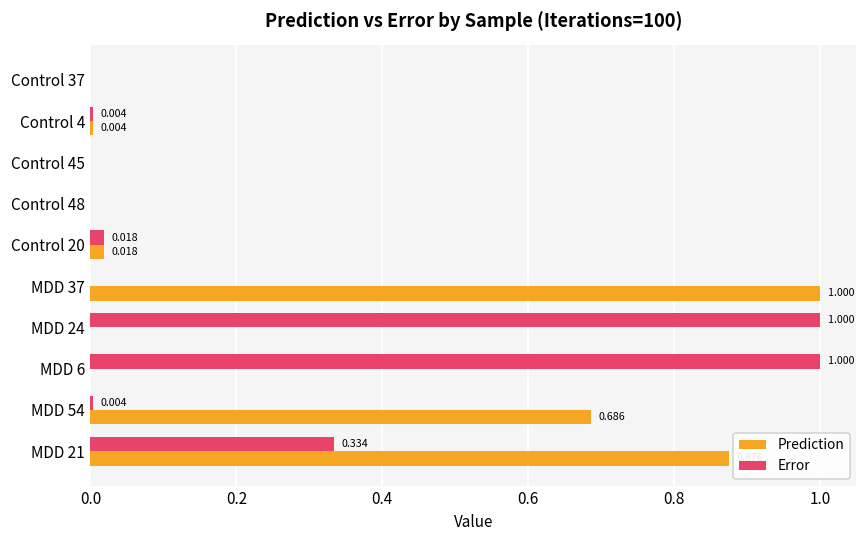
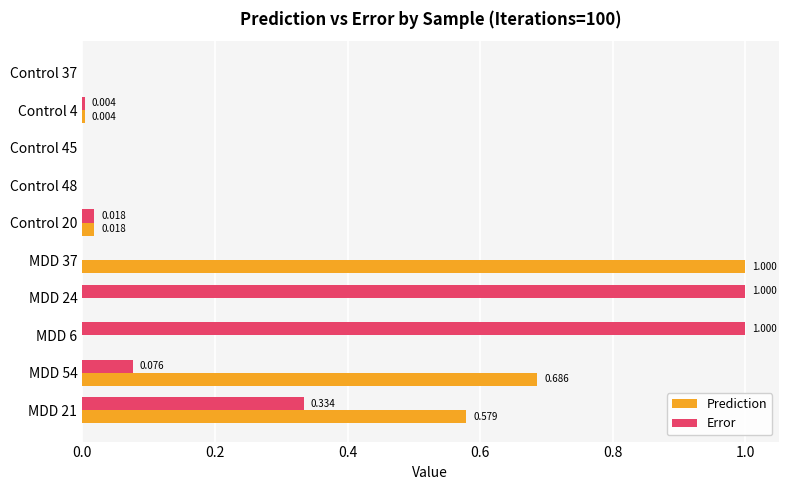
  {
    "Prediction": {
-     "MDD 21": 0.88
+     "MDD 21": 0.58
    },
    "Error": {
      "Control 4": 0.004,
      "Control 20": 0.018,
      "MDD 24": 1.000,
      "MDD 6": 1.000,
-     "MDD 54": 0.004,
+     "MDD 54": 0.076,
      "MDD 21": 0.334
    }
  }
